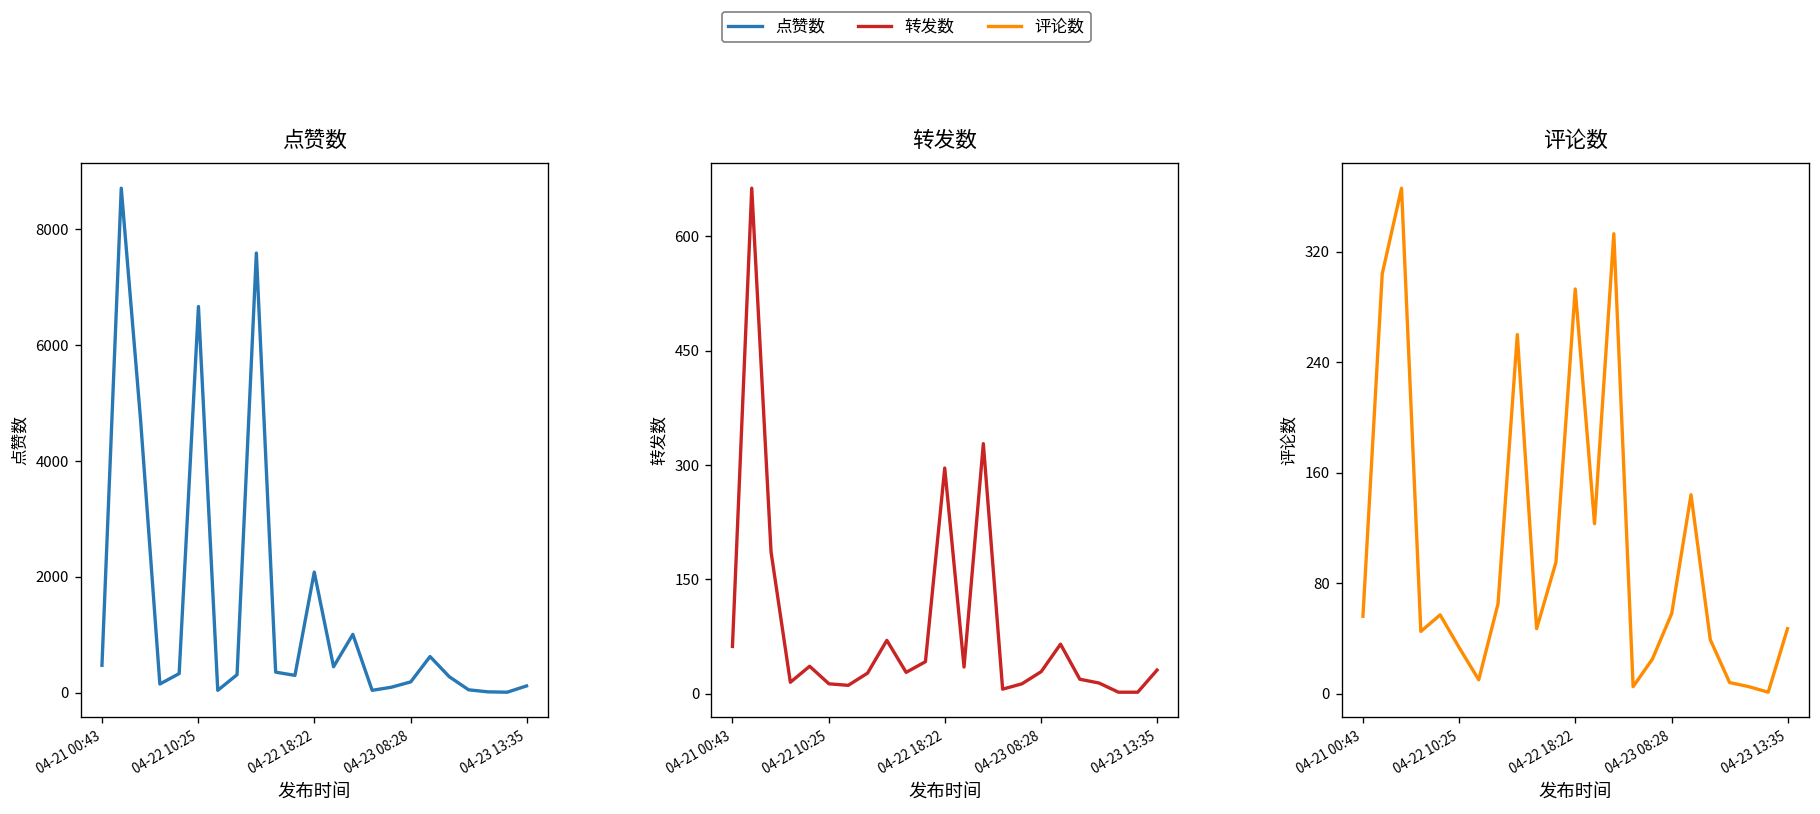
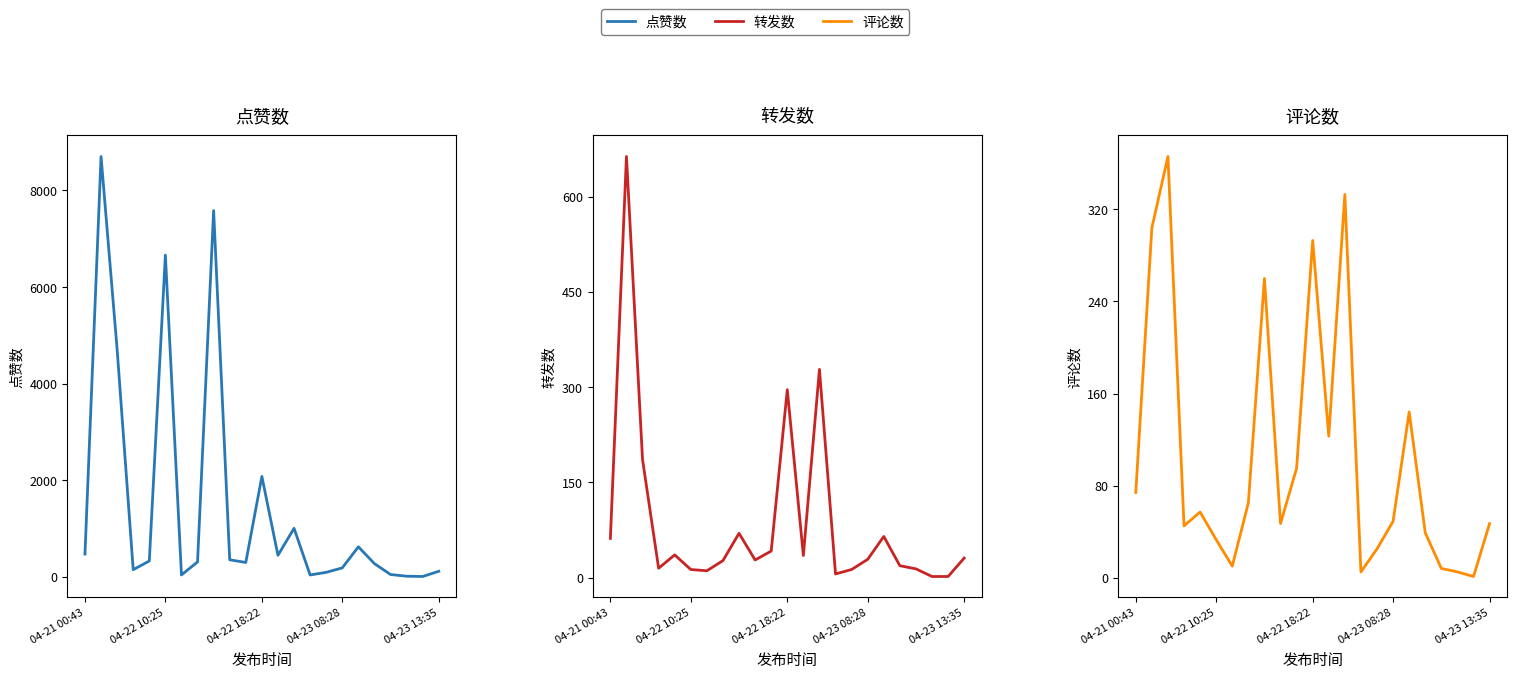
  {
    "点赞数": {
      "04-21 00:43": 500,
      "04-22 10:25": 6700,
      "04-22 18:22": 2100,
      "04-23 08:28": 200,
      "04-23 13:35": 100
    },
    "转发数": {
      "04-21 00:43": 60,
      "04-22 10:25": 10,
      "04-22 18:22": 300,
      "04-23 08:28": 30,
      "04-23 13:35": 30
    },
    "评论数": {
-     "04-21 00:43": 56,
+     "04-21 00:43": 74,
      "04-22 10:25": 33,
      "04-22 18:22": 293,
-     "04-23 08:28": 58,
+     "04-23 08:28": 49,
      "04-23 13:35": 47
    }
  }
